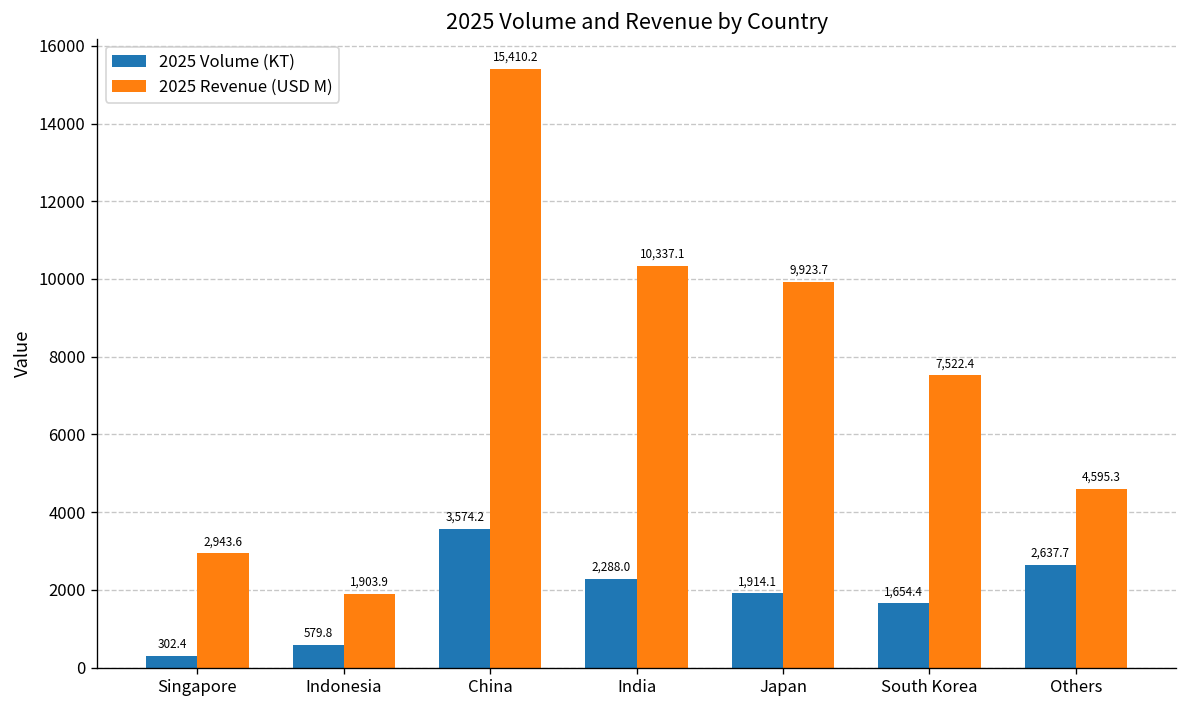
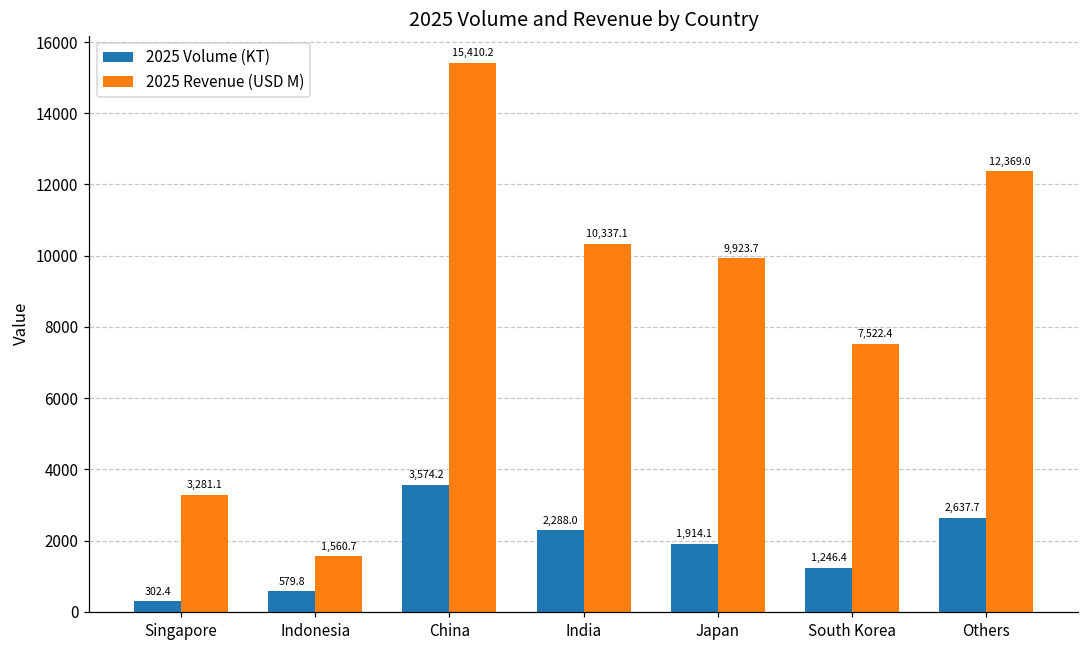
  {
    "2025 Volume (KT)": {
      "Singapore": "302.4",
      "Indonesia": "579.8",
      "China": "3,574.2",
      "India": "2,288.0",
      "Japan": "1,914.1",
-     "South Korea": "1,654.4",
+     "South Korea": "1,246.4",
      "Others": "2,637.7"
    },
    "2025 Revenue (USD M)": {
-     "Singapore": "2,943.6",
-     "Indonesia": "1,903.9",
+     "Singapore": "3,281.1",
+     "Indonesia": "1,560.7",
      "China": "15,410.2",
      "India": "10,337.1",
      "Japan": "9,923.7",
      "South Korea": "7,522.4",
-     "Others": "4,595.3"
+     "Others": "12,369.0"
    }
  }
